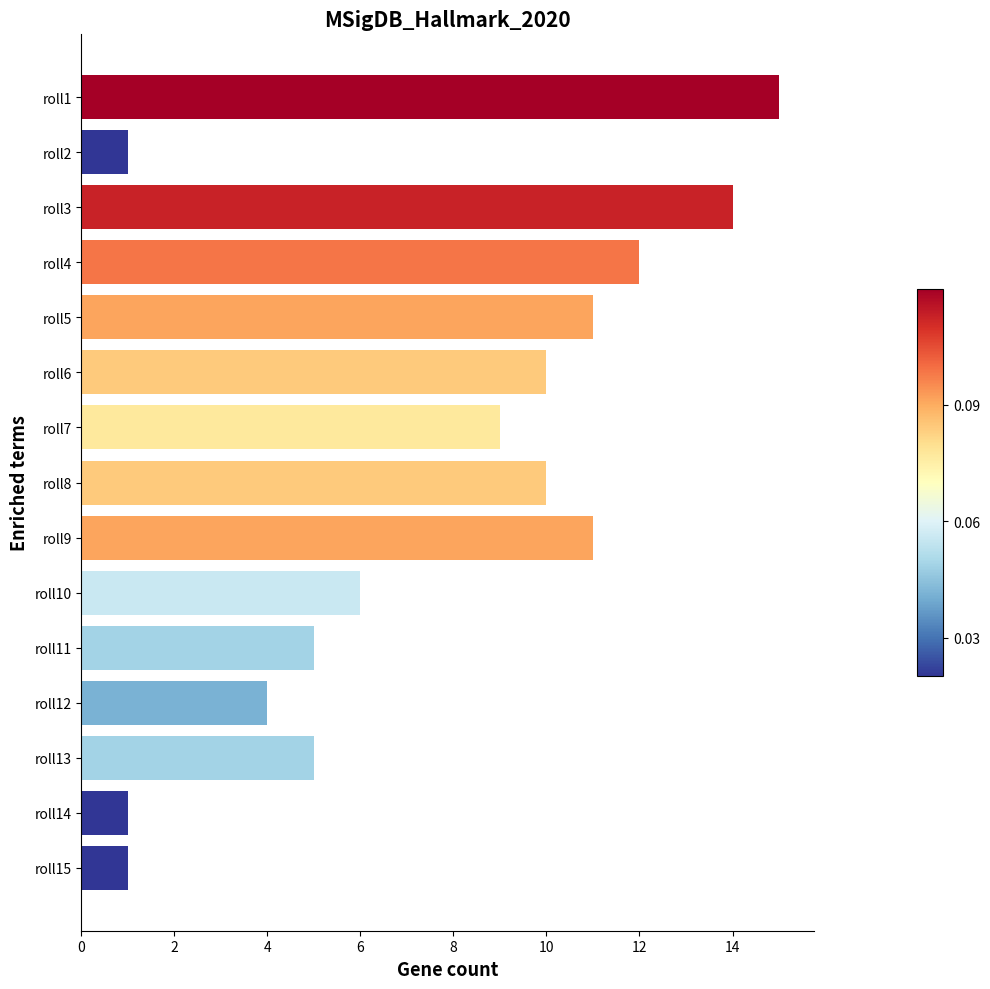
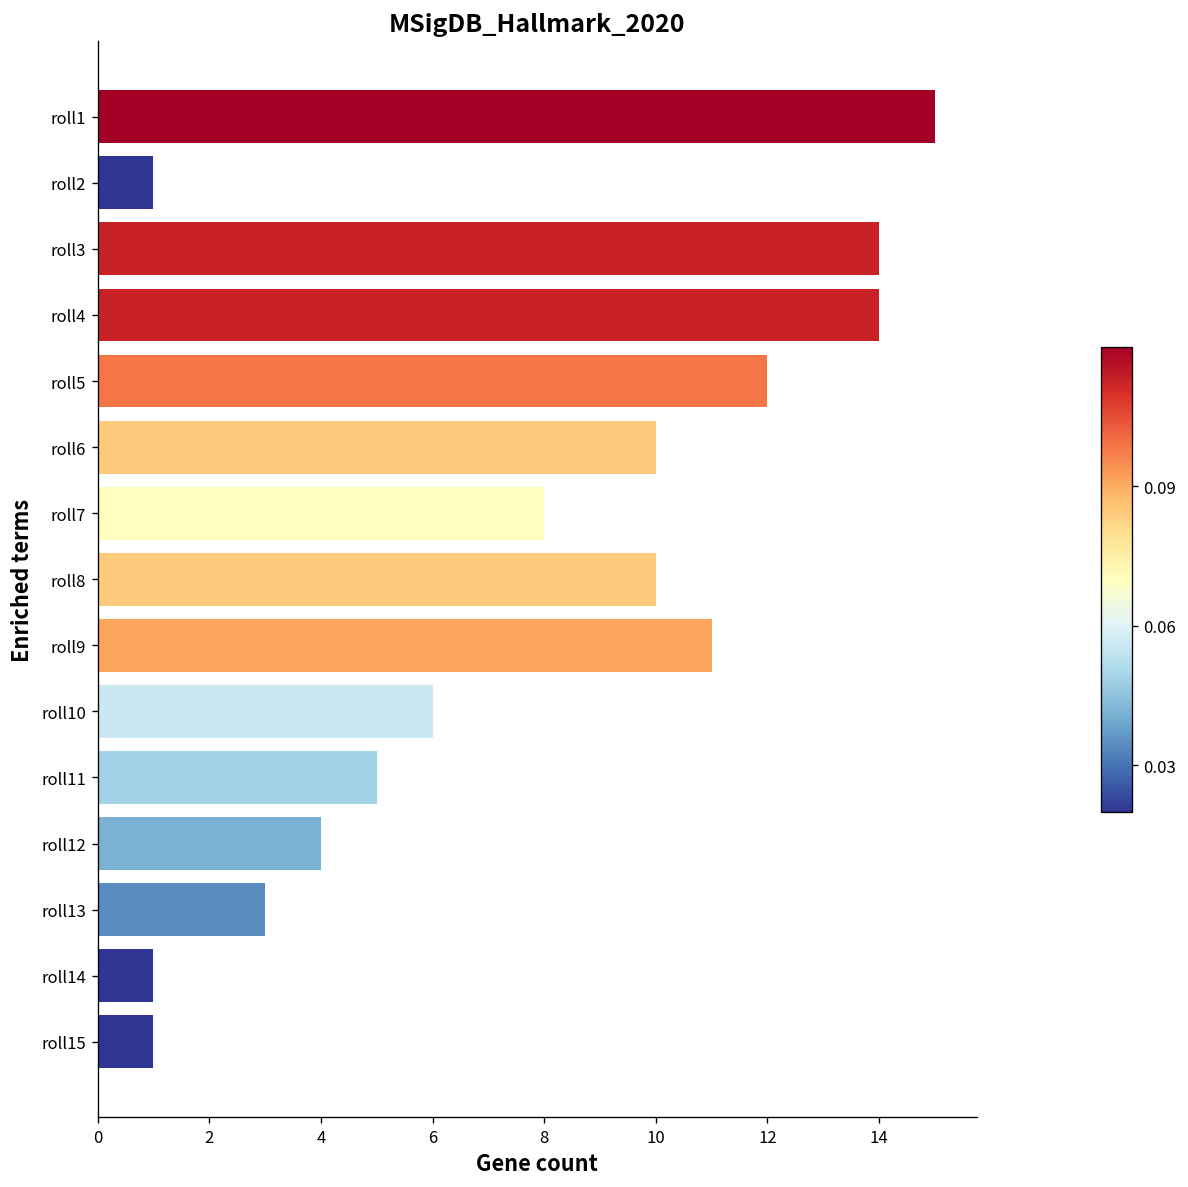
  {
    "roll1": 15,
    "roll2": 1,
    "roll3": 14,
-   "roll4": 12,
-   "roll5": 11,
+   "roll4": 14,
+   "roll5": 12,
    "roll6": 10,
-   "roll7": 9,
+   "roll7": 8,
    "roll8": 10,
    "roll9": 11,
    "roll10": 6,
    "roll11": 5,
    "roll12": 4,
-   "roll13": 5,
+   "roll13": 3,
    "roll14": 1,
    "roll15": 1
  }
